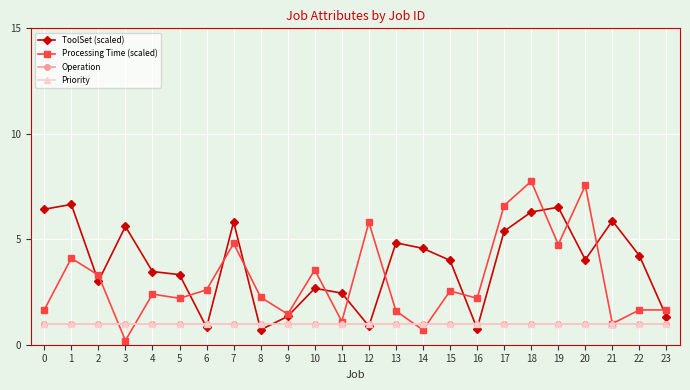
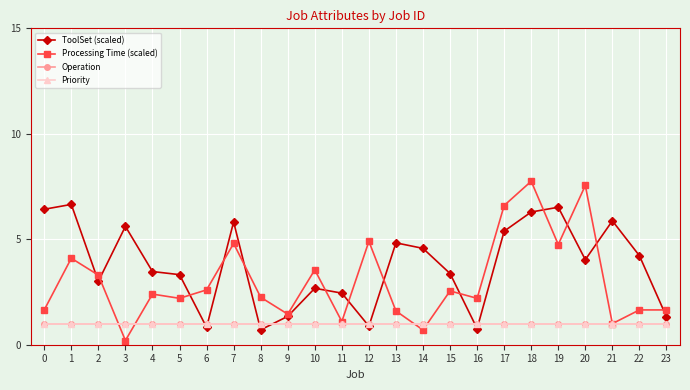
  {
    "ToolSet (scaled)": {
      "0": 6.4,
      "1": 6.7,
      "2": 3.0,
      "3": 5.6,
      "4": 3.5,
      "5": 3.3,
      "6": 0.8,
      "7": 5.8,
      "8": 0.7,
      "10": 2.7,
      "11": 2.4,
      "12": 0.9,
      "13": 4.8,
      "14": 4.6,
-     "15": 4.0,
+     "15": 3.4,
      "16": 0.8,
      "17": 5.4,
      "18": 6.3,
      "19": 6.5,
      "20": 4.0,
      "21": 5.9,
      "22": 4.2,
      "23": 1.3
    },
    "Processing Time (scaled)": {
      "0": 1.7,
      "1": 4.1,
      "2": 3.3,
      "3": 0.2,
      "4": 2.4,
      "5": 2.2,
      "6": 2.6,
      "7": 4.8,
      "8": 2.3,
      "10": 3.6,
-     "12": 5.8,
+     "12": 4.9,
      "13": 1.6,
      "14": 0.7,
      "15": 2.6,
      "16": 2.2,
      "17": 6.6,
      "18": 7.8,
      "19": 4.8,
      "20": 7.6,
      "22": 1.7,
      "23": 1.7
    },
    "Priority": {
      "0": 1.0,
      "1": 1.0,
      "2": 1.0,
      "3": 1.0,
      "4": 1.0,
      "5": 1.0,
      "6": 1.0,
      "7": 1.0,
      "8": 1.0,
      "9": 1.0,
      "10": 1.0,
      "12": 1.0,
      "13": 1.0,
      "14": 1.0,
      "15": 1.0,
      "16": 1.0,
      "17": 1.0,
      "18": 1.0,
      "19": 1.0,
      "20": 1.0,
      "22": 1.0,
      "23": 1.0
    }
  }
